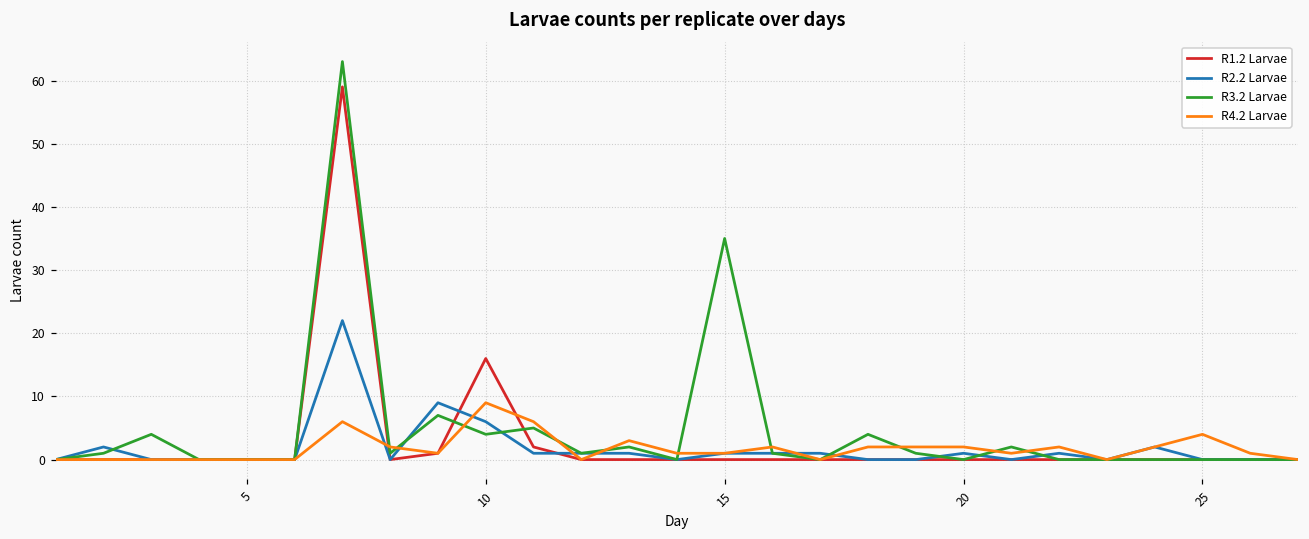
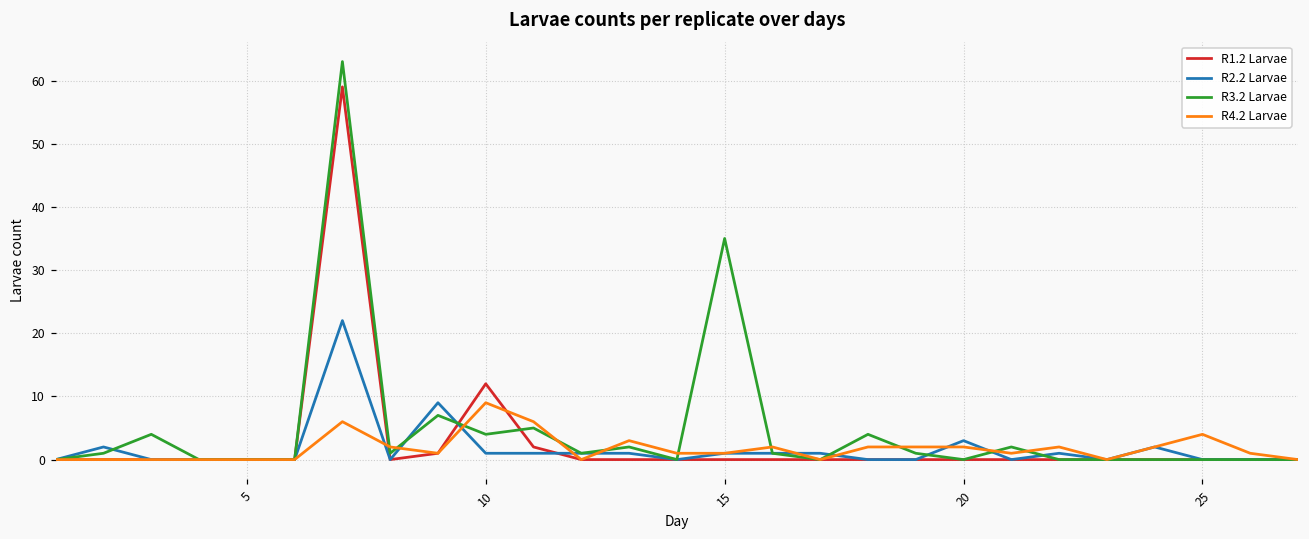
  {
    "R1.2 Larvae": {
-     "10": 16,
+     "10": 12,
      "15": 0
    },
    "R2.2 Larvae": {
-     "10": 6,
-     "20": 1
+     "10": 1,
+     "20": 3
    },
    "R3.2 Larvae": {
      "10": 4,
      "15": 35
    },
    "R4.2 Larvae": {
      "10": 9,
      "20": 2,
      "25": 4
    }
  }
